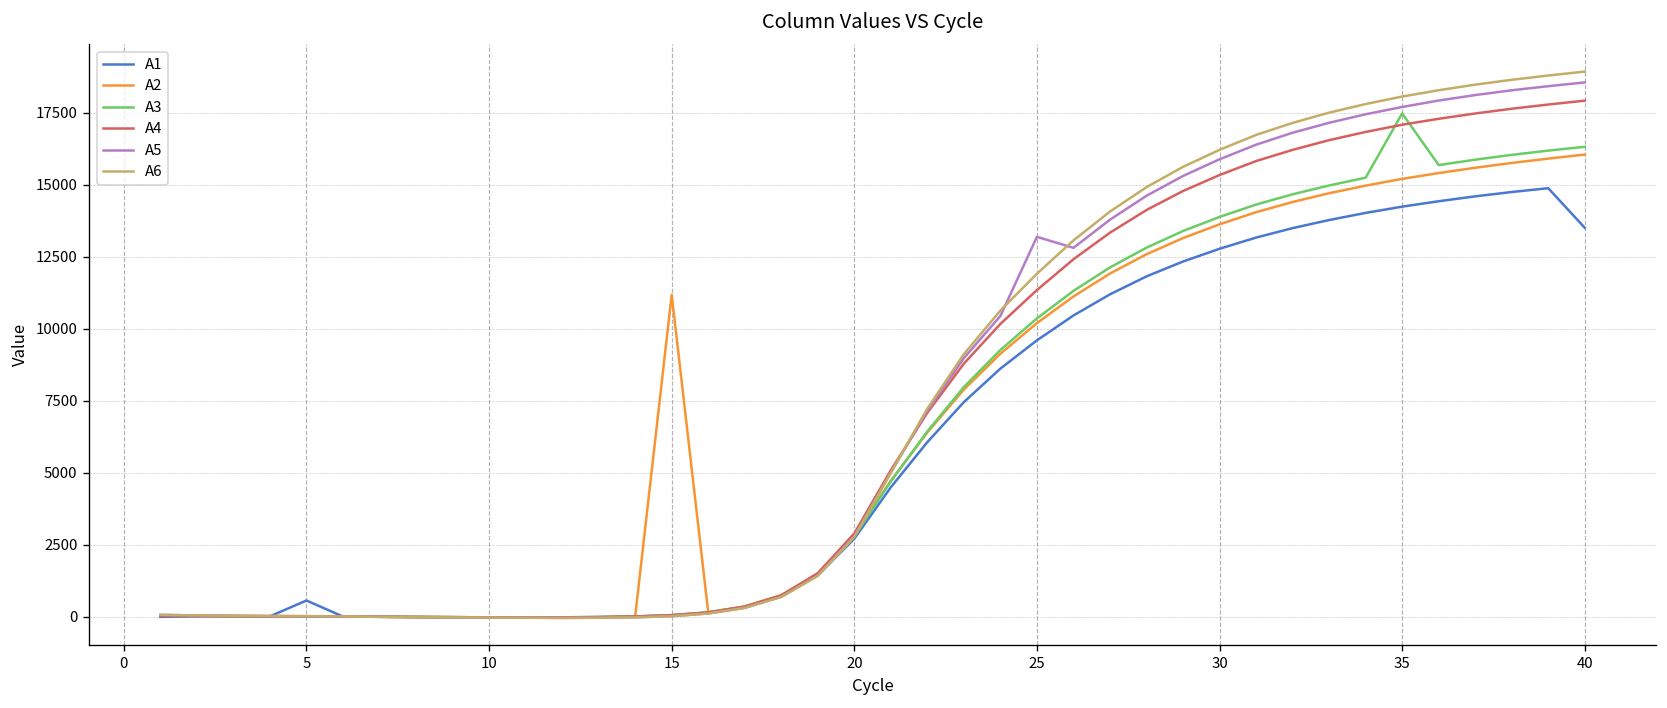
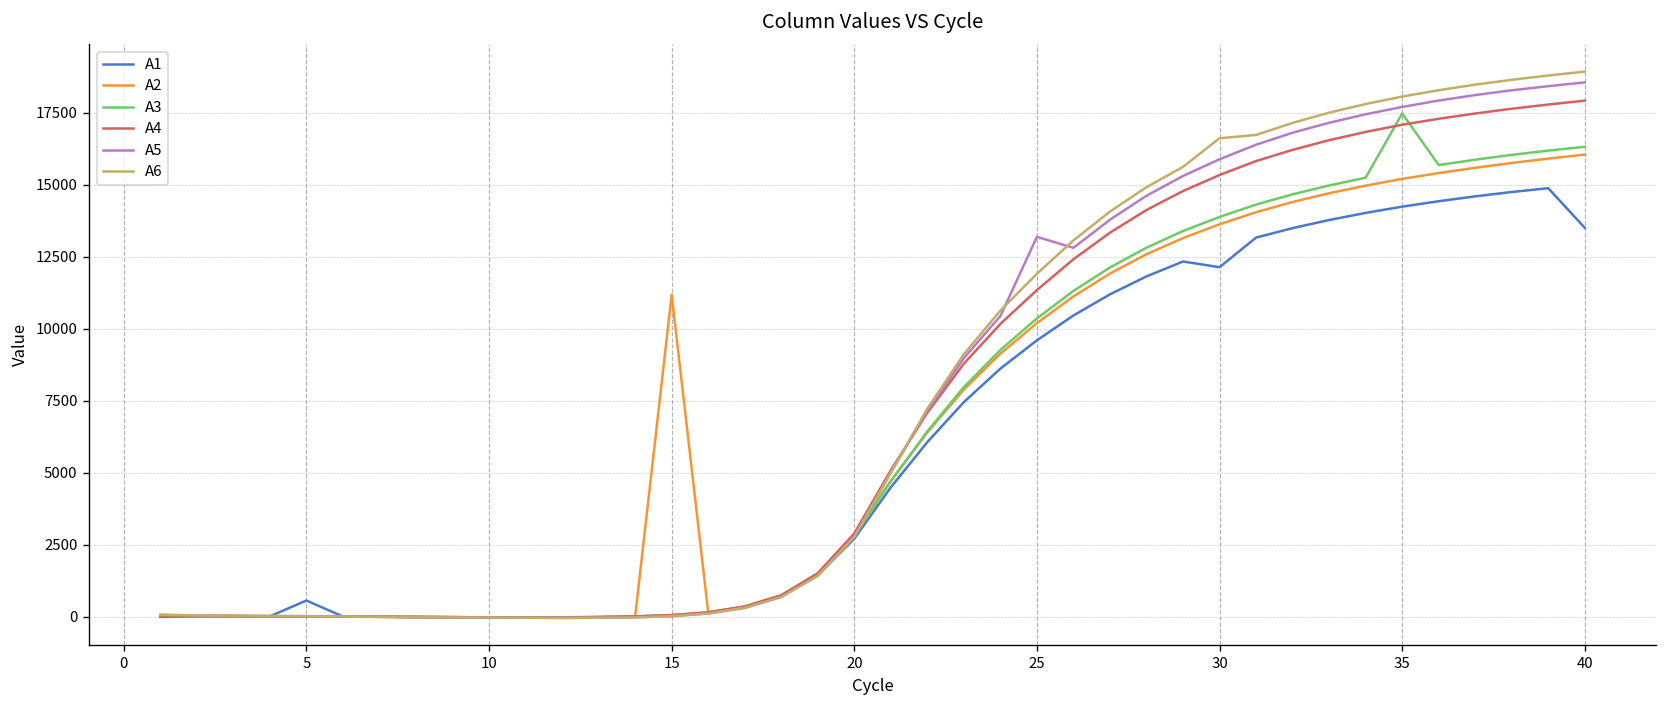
  {
    "A1": {
      "5": 600,
      "25": 9600,
-     "30": 12800,
+     "30": 12100,
      "35": 14200,
      "40": 13500
    },
    "A2": {
      "15": 11200,
      "25": 10200,
      "30": 13600,
      "35": 15200,
      "40": 16000
    },
    "A3": {
      "25": 10400,
      "30": 13900,
      "35": 17500,
      "40": 16300
    },
    "A4": {
      "25": 11300,
      "30": 15300,
      "35": 17100,
      "40": 17900
    },
    "A5": {
      "25": 13200,
      "30": 15900,
      "35": 17700,
      "40": 18500
    },
    "A6": {
      "25": 11900,
-     "30": 16200,
+     "30": 16600,
      "35": 18100,
      "40": 18900
    }
  }
